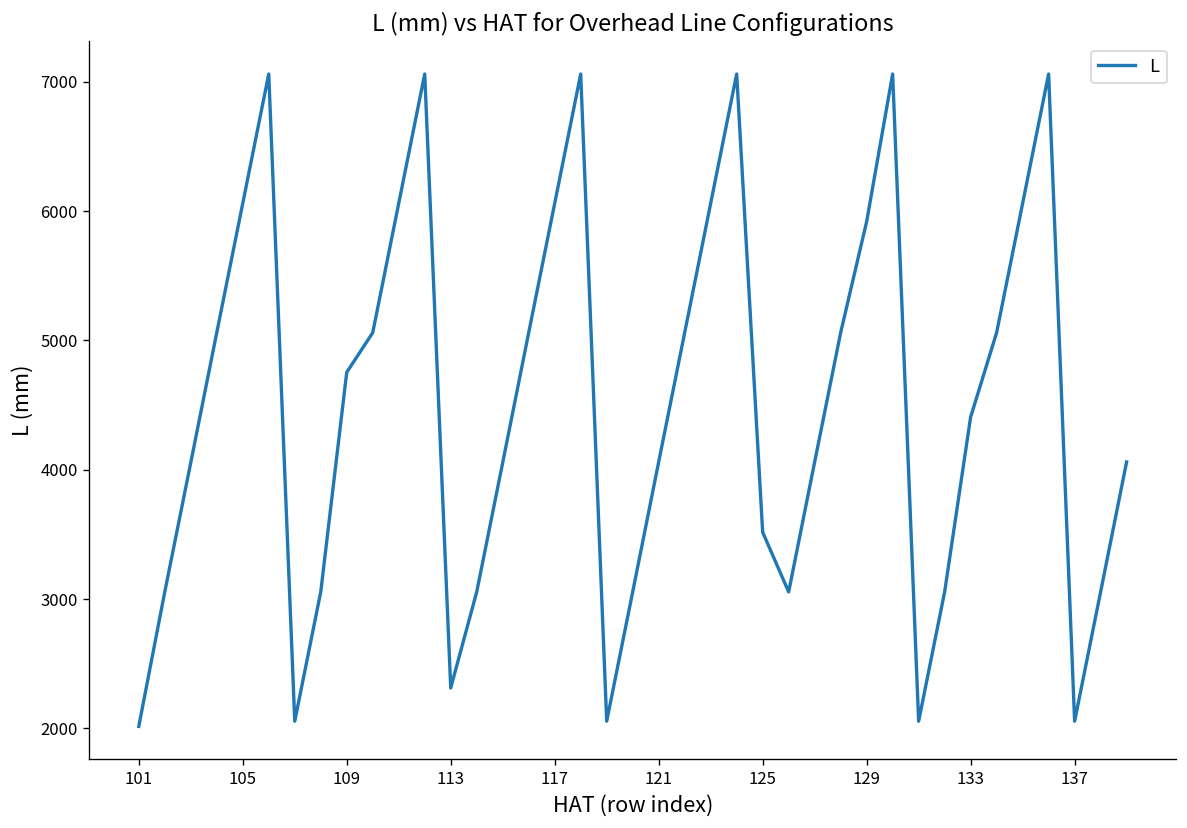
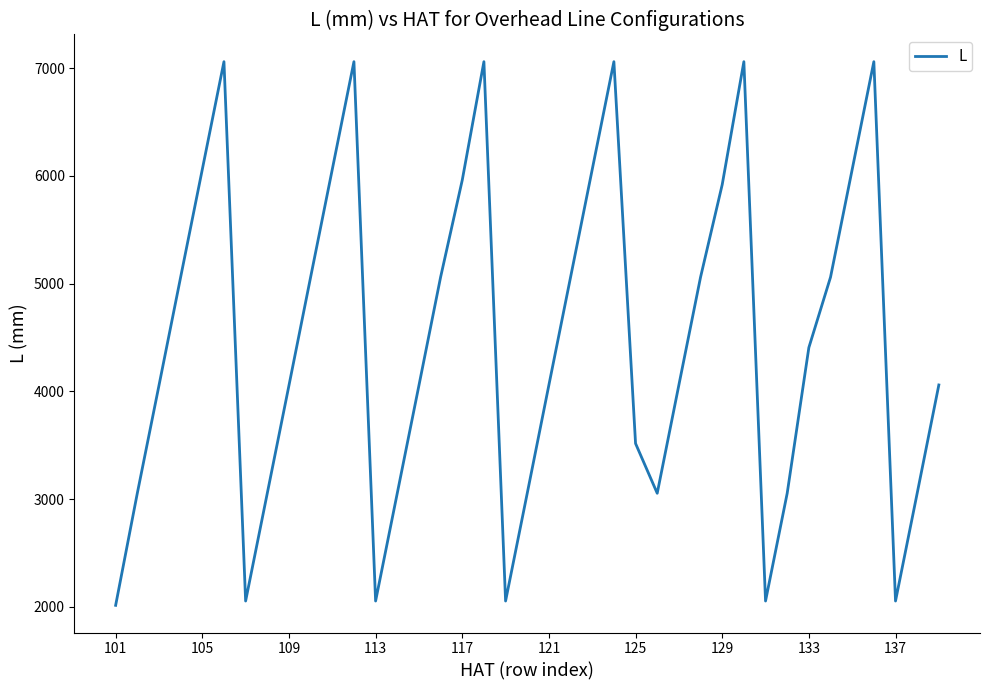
  {
    "101": 2020,
    "105": 6060,
-   "109": 4750,
-   "113": 2310,
-   "117": 6060,
+   "109": 4060,
+   "113": 2060,
+   "117": 5960,
    "121": 4060,
    "125": 3520,
    "129": 5920,
    "133": 4410,
    "137": 2060
  }
